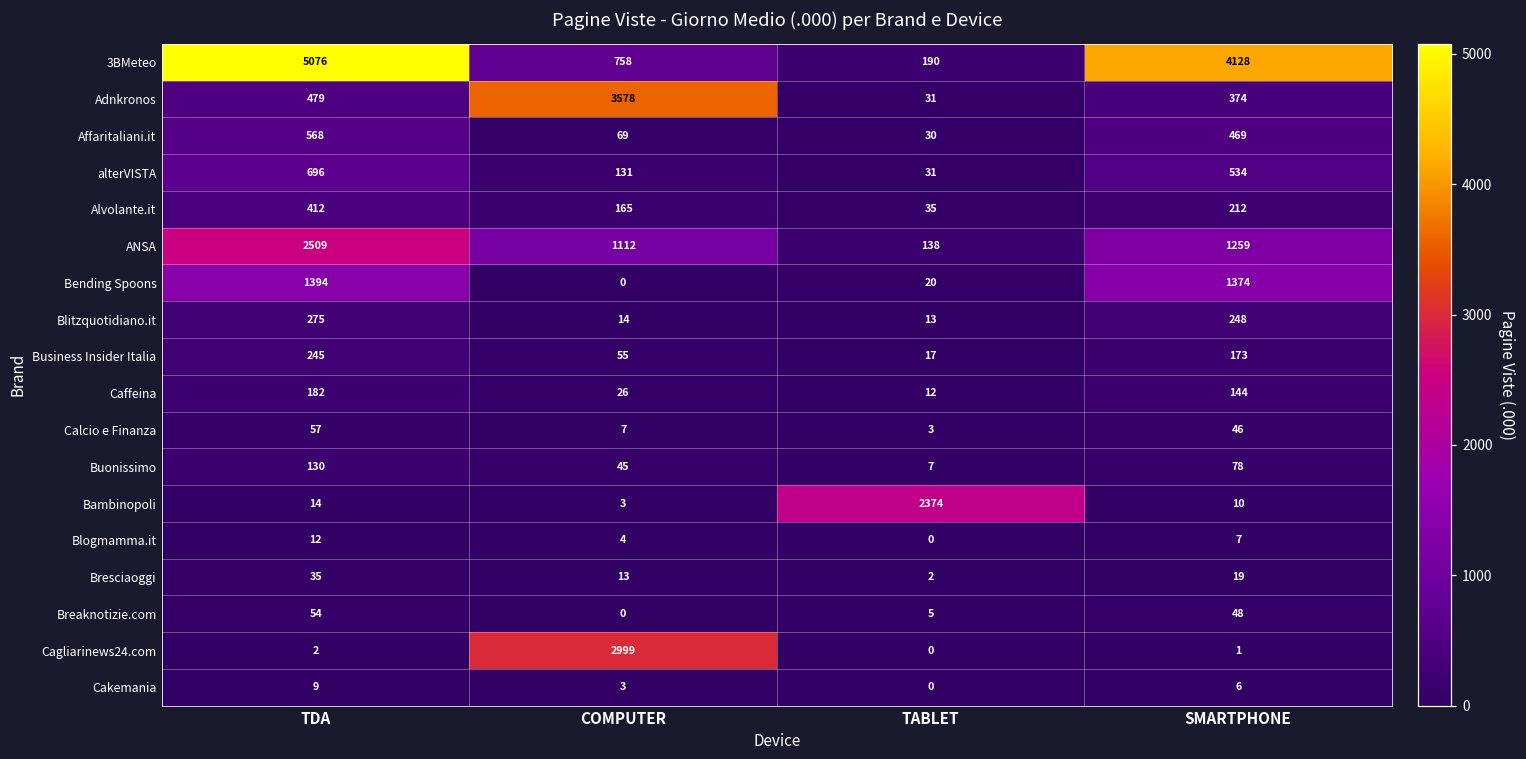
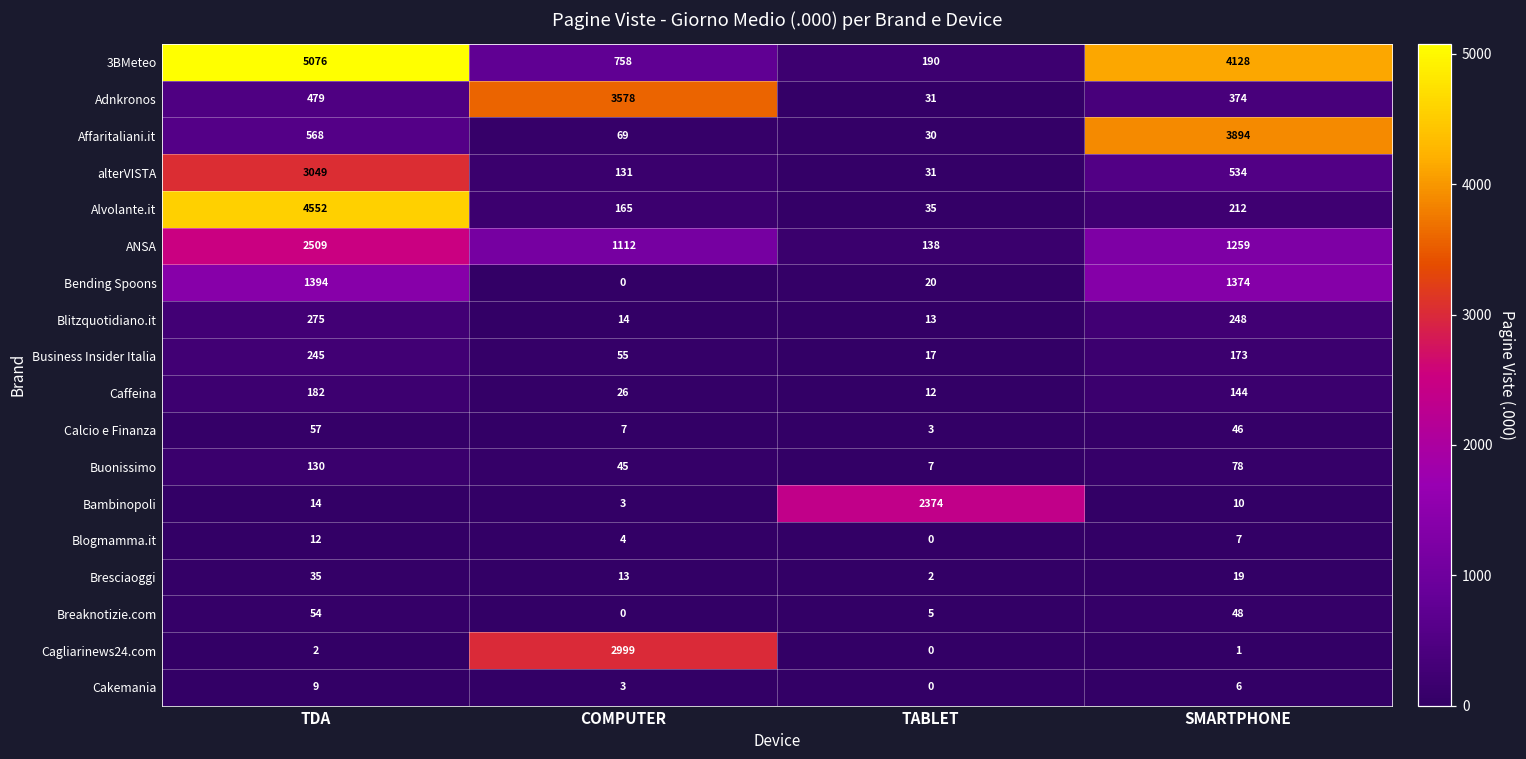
  {
    "3BMeteo": {
      "TDA": 5076,
      "COMPUTER": 758,
      "TABLET": 190,
      "SMARTPHONE": 4128
    },
    "Adnkronos": {
      "TDA": 479,
      "COMPUTER": 3578,
      "TABLET": 31,
      "SMARTPHONE": 374
    },
    "Affaritaliani.it": {
      "TDA": 568,
      "COMPUTER": 69,
      "TABLET": 30,
-     "SMARTPHONE": 469
+     "SMARTPHONE": 3894
    },
    "alterVISTA": {
-     "TDA": 696,
+     "TDA": 3049,
      "COMPUTER": 131,
      "TABLET": 31,
      "SMARTPHONE": 534
    },
    "Alvolante.it": {
-     "TDA": 412,
+     "TDA": 4552,
      "COMPUTER": 165,
      "TABLET": 35,
      "SMARTPHONE": 212
    },
    "ANSA": {
      "TDA": 2509,
      "COMPUTER": 1112,
      "TABLET": 138,
      "SMARTPHONE": 1259
    },
    "Bending Spoons": {
      "TDA": 1394,
      "COMPUTER": 0,
      "TABLET": 20,
      "SMARTPHONE": 1374
    },
    "Blitzquotidiano.it": {
      "TDA": 275,
      "COMPUTER": 14,
      "TABLET": 13,
      "SMARTPHONE": 248
    },
    "Business Insider Italia": {
      "TDA": 245,
      "COMPUTER": 55,
      "TABLET": 17,
      "SMARTPHONE": 173
    },
    "Caffeina": {
      "TDA": 182,
      "COMPUTER": 26,
      "TABLET": 12,
      "SMARTPHONE": 144
    },
    "Calcio e Finanza": {
      "TDA": 57,
      "COMPUTER": 7,
      "TABLET": 3,
      "SMARTPHONE": 46
    },
    "Buonissimo": {
      "TDA": 130,
      "COMPUTER": 45,
      "TABLET": 7,
      "SMARTPHONE": 78
    },
    "Bambinopoli": {
      "TDA": 14,
      "COMPUTER": 3,
      "TABLET": 2374,
      "SMARTPHONE": 10
    },
    "Blogmamma.it": {
      "TDA": 12,
      "COMPUTER": 4,
      "TABLET": 0,
      "SMARTPHONE": 7
    },
    "Bresciaoggi": {
      "TDA": 35,
      "COMPUTER": 13,
      "TABLET": 2,
      "SMARTPHONE": 19
    },
    "Breaknotizie.com": {
      "TDA": 54,
      "COMPUTER": 0,
      "TABLET": 5,
      "SMARTPHONE": 48
    },
    "Cagliarinews24.com": {
      "TDA": 2,
      "COMPUTER": 2999,
      "TABLET": 0,
      "SMARTPHONE": 1
    },
    "Cakemania": {
      "TDA": 9,
      "COMPUTER": 3,
      "TABLET": 0,
      "SMARTPHONE": 6
    }
  }
